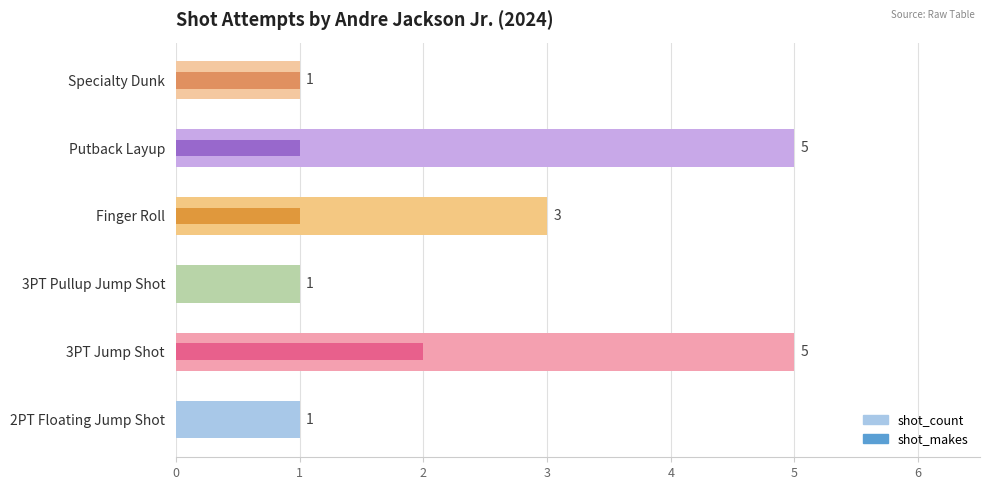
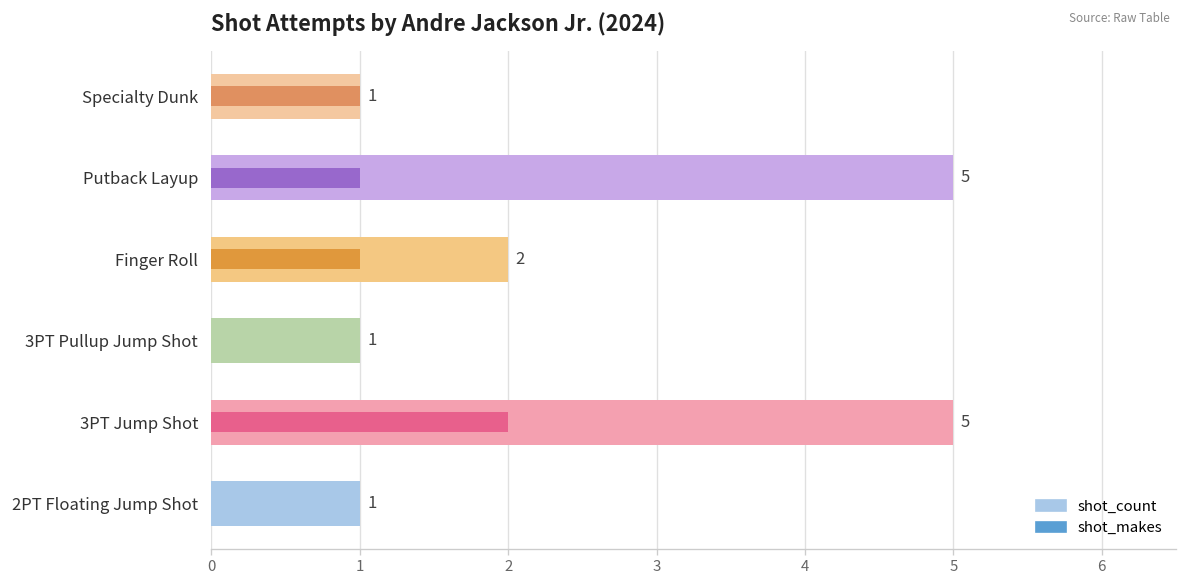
  {
    "shot_count": {
      "Specialty Dunk": 1,
      "Putback Layup": 5,
-     "Finger Roll": 3,
+     "Finger Roll": 2,
      "3PT Pullup Jump Shot": 1,
      "3PT Jump Shot": 5,
      "2PT Floating Jump Shot": 1
    },
    "shot_makes": {
      "Specialty Dunk": 1
    }
  }
